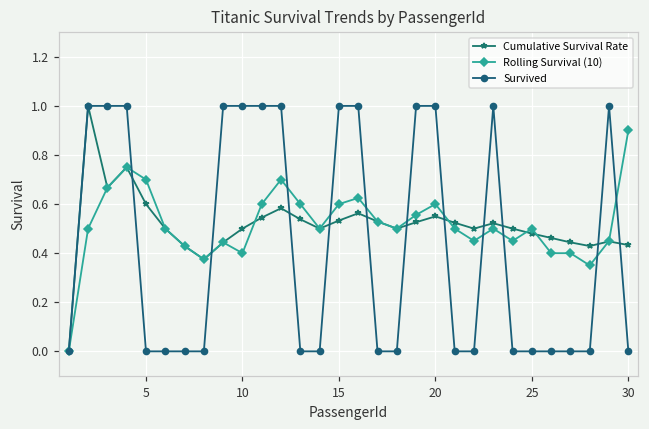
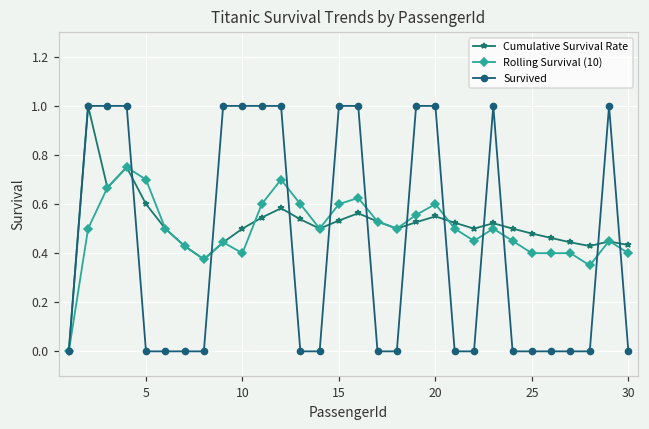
  {
    "Rolling Survival (10)": {
      "5": 0.7,
      "10": 0.4,
      "15": 0.6,
      "20": 0.6,
-     "25": 0.5,
-     "30": 0.9
+     "25": 0.4,
+     "30": 0.4
    }
  }
